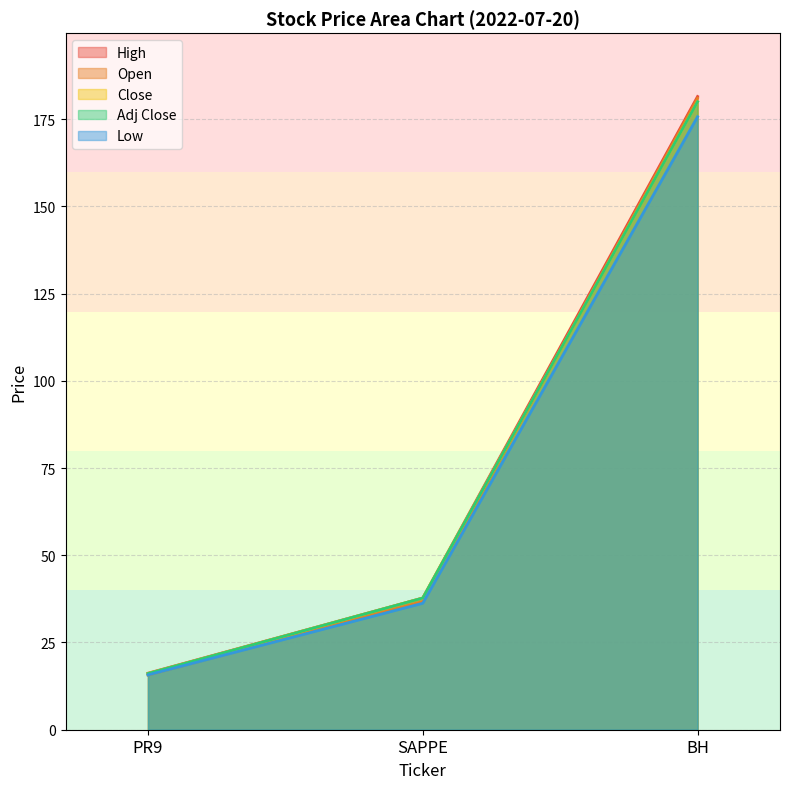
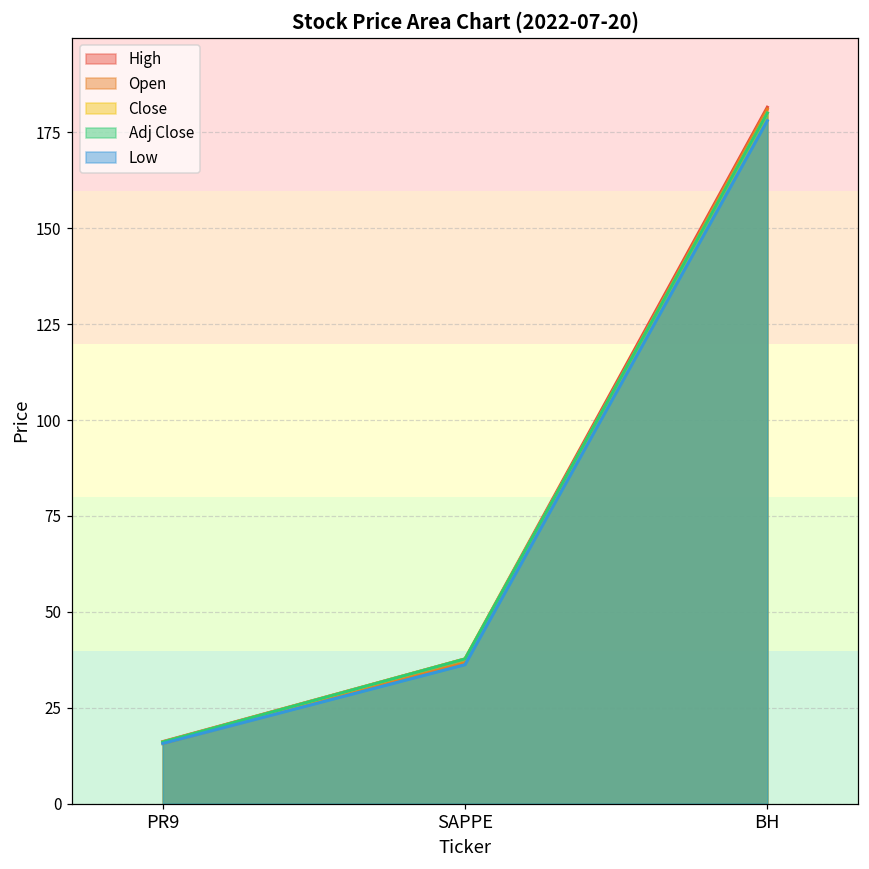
  {
    "Adj Close": {
      "BH": 180
    },
    "Low": {
-     "BH": 176
+     "BH": 178
    }
  }
